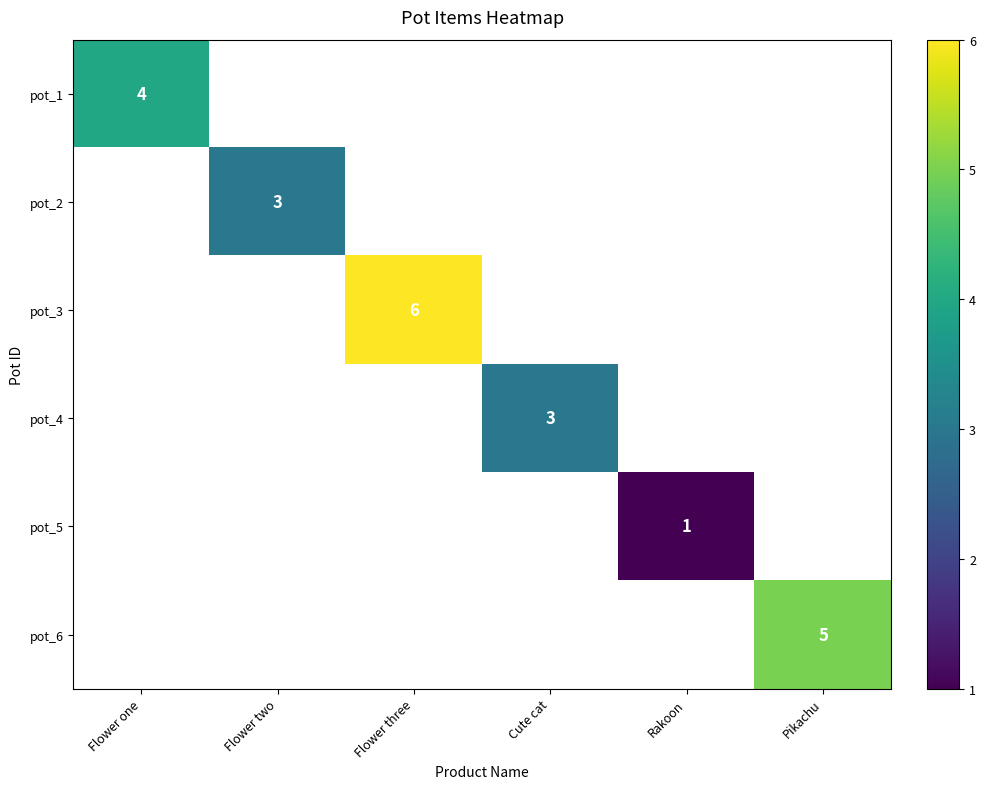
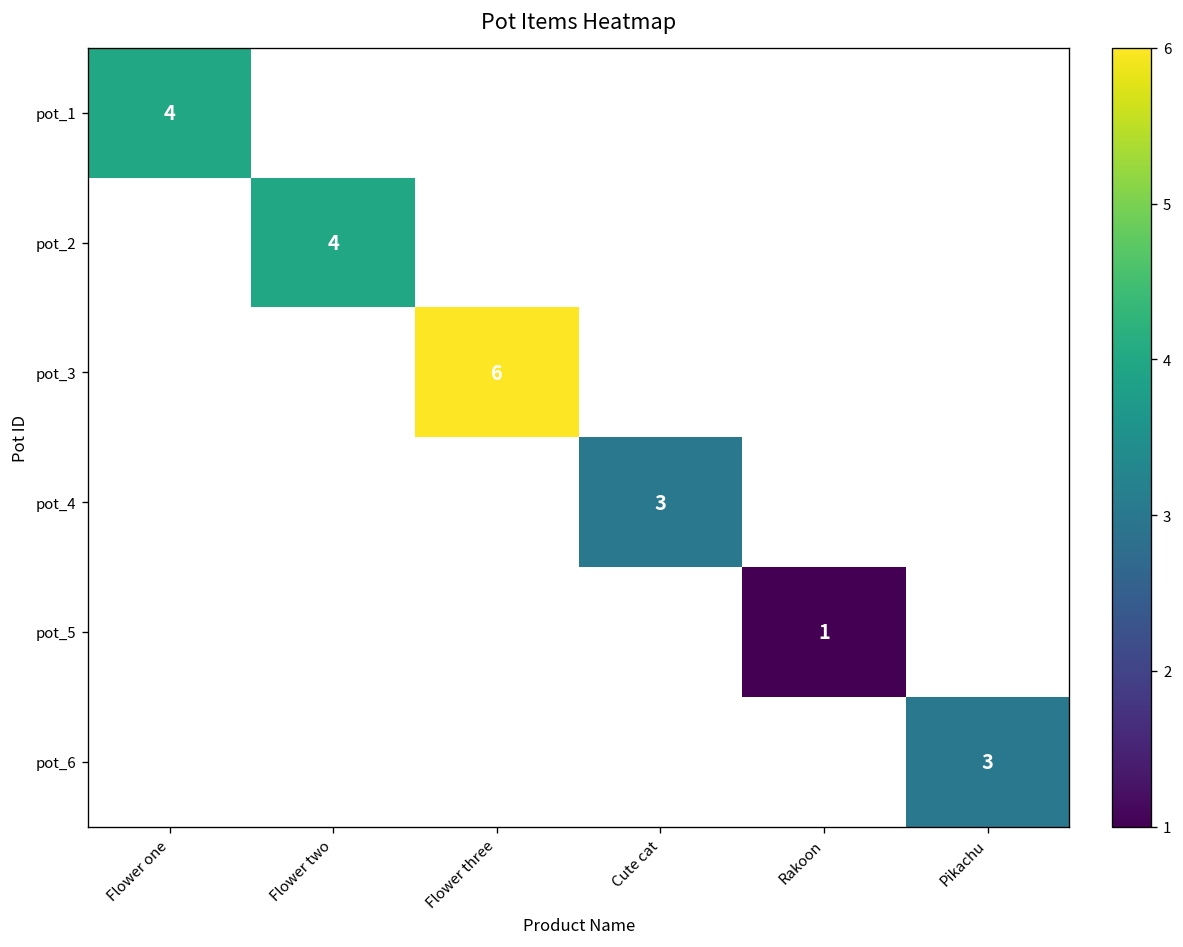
  {
    "pot_1": {
      "Flower one": 4
    },
    "pot_2": {
-     "Flower two": 3
+     "Flower two": 4
    },
    "pot_3": {
      "Flower three": 6
    },
    "pot_4": {
      "Cute cat": 3
    },
    "pot_5": {
      "Rakoon": 1
    },
    "pot_6": {
-     "Pikachu": 5
+     "Pikachu": 3
    }
  }
